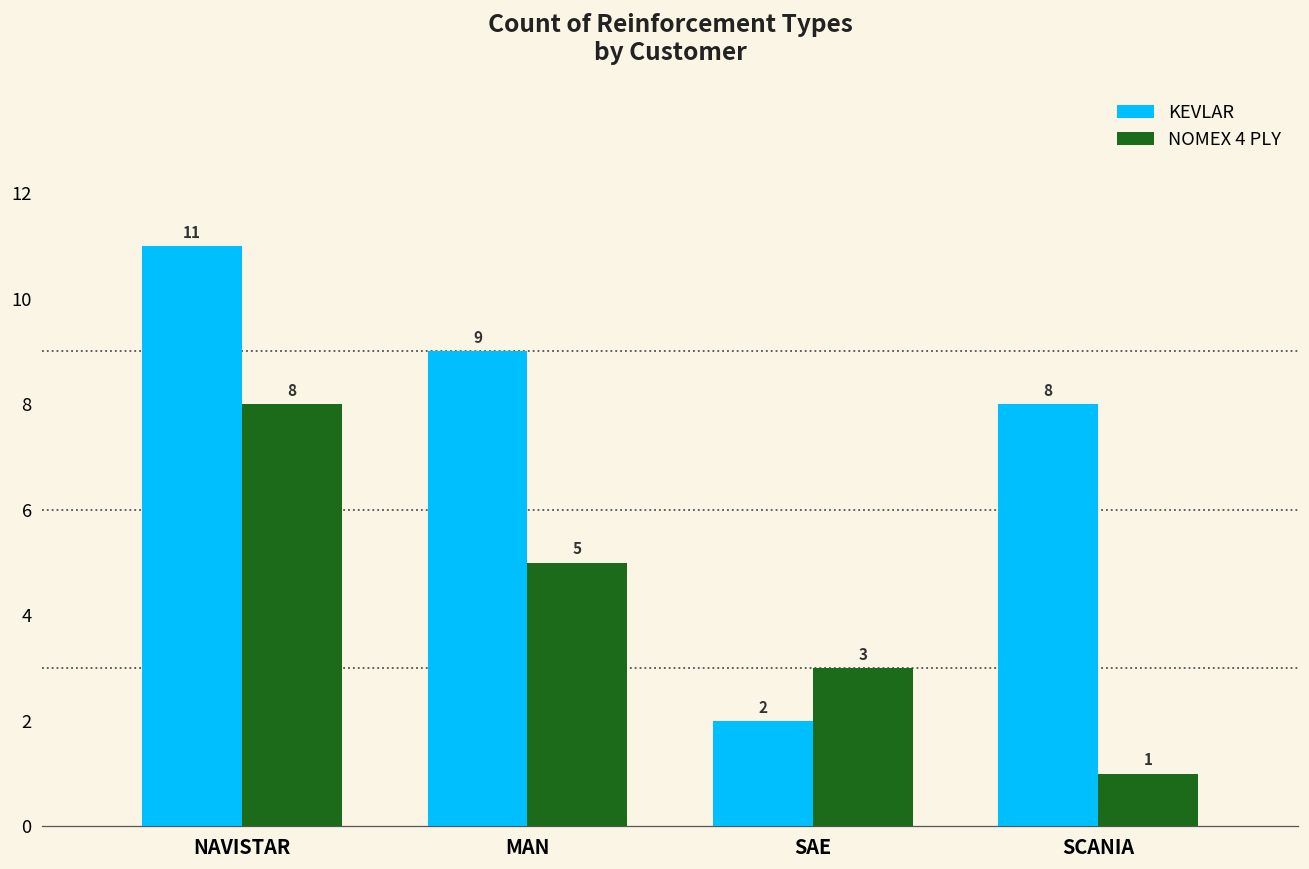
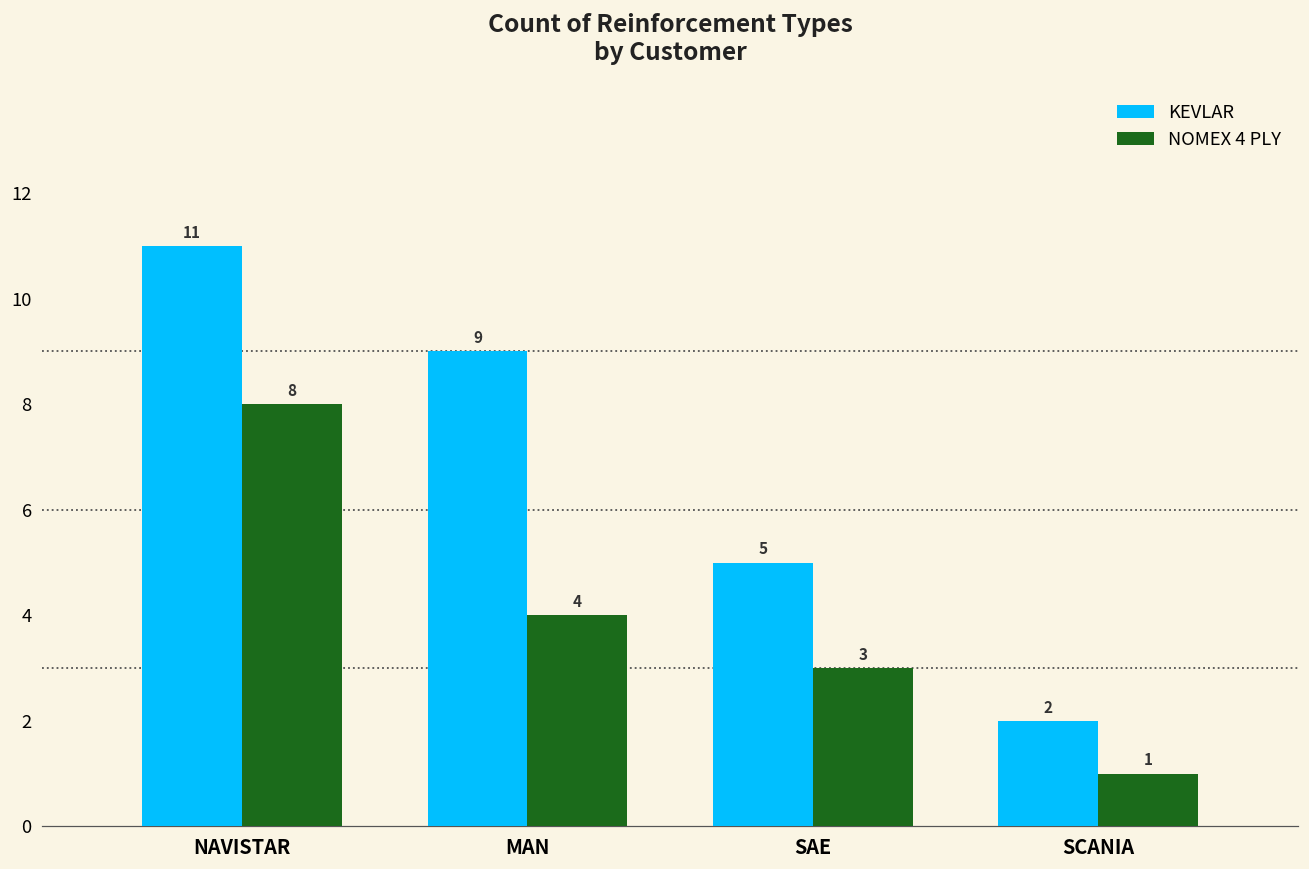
  {
    "KEVLAR": {
      "NAVISTAR": 11,
      "MAN": 9,
-     "SAE": 2,
-     "SCANIA": 8
+     "SAE": 5,
+     "SCANIA": 2
    },
    "NOMEX 4 PLY": {
      "NAVISTAR": 8,
-     "MAN": 5,
+     "MAN": 4,
      "SAE": 3,
      "SCANIA": 1
    }
  }
